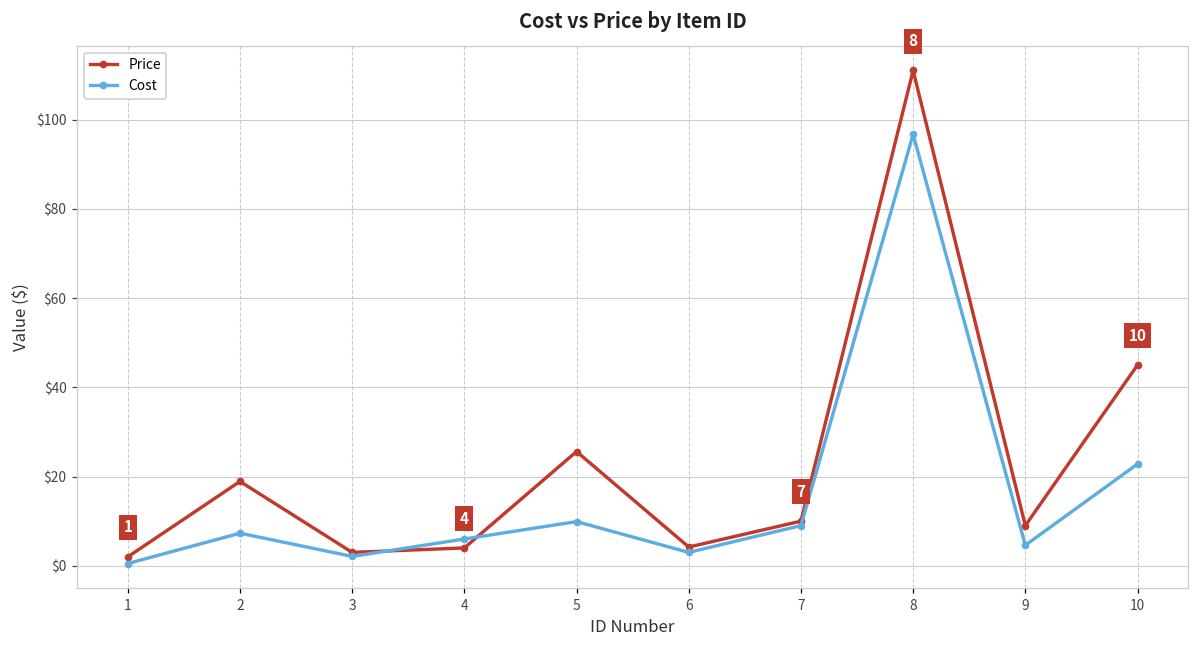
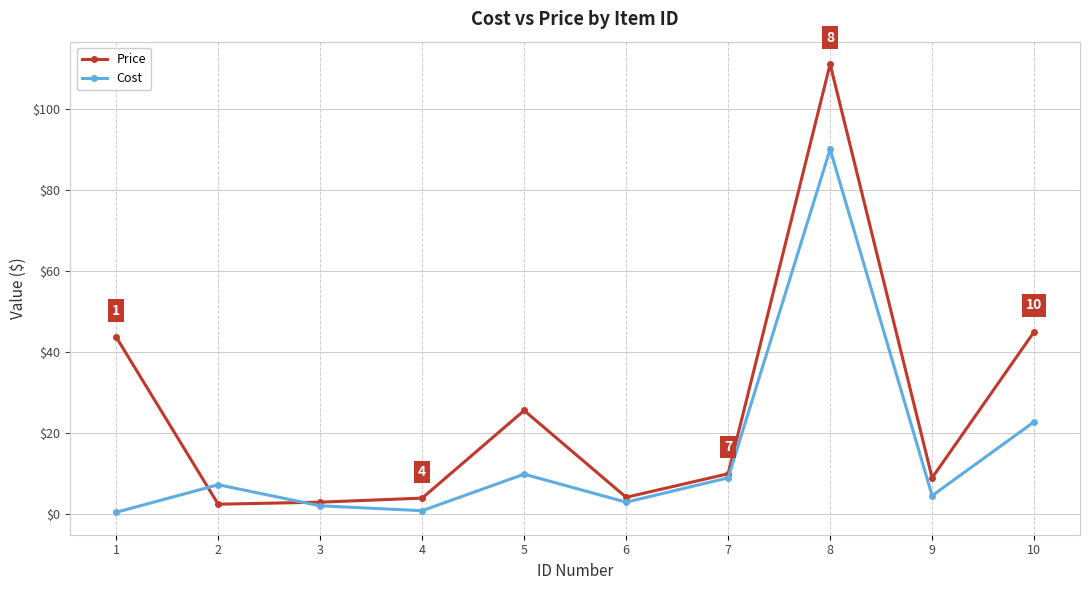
  {
    "Price": {
-     "1": "$2",
-     "2": "$19",
+     "1": "$44",
+     "2": "$3",
      "3": "$3",
      "5": "$26",
      "6": "$4",
      "9": "$9"
    },
    "Cost": {
      "2": "$7",
      "3": "$2",
-     "4": "$6",
+     "4": "$1",
      "5": "$10",
      "6": "$3",
      "7": "$9",
-     "8": "$97",
+     "8": "$90",
      "9": "$5",
      "10": "$23"
    }
  }
